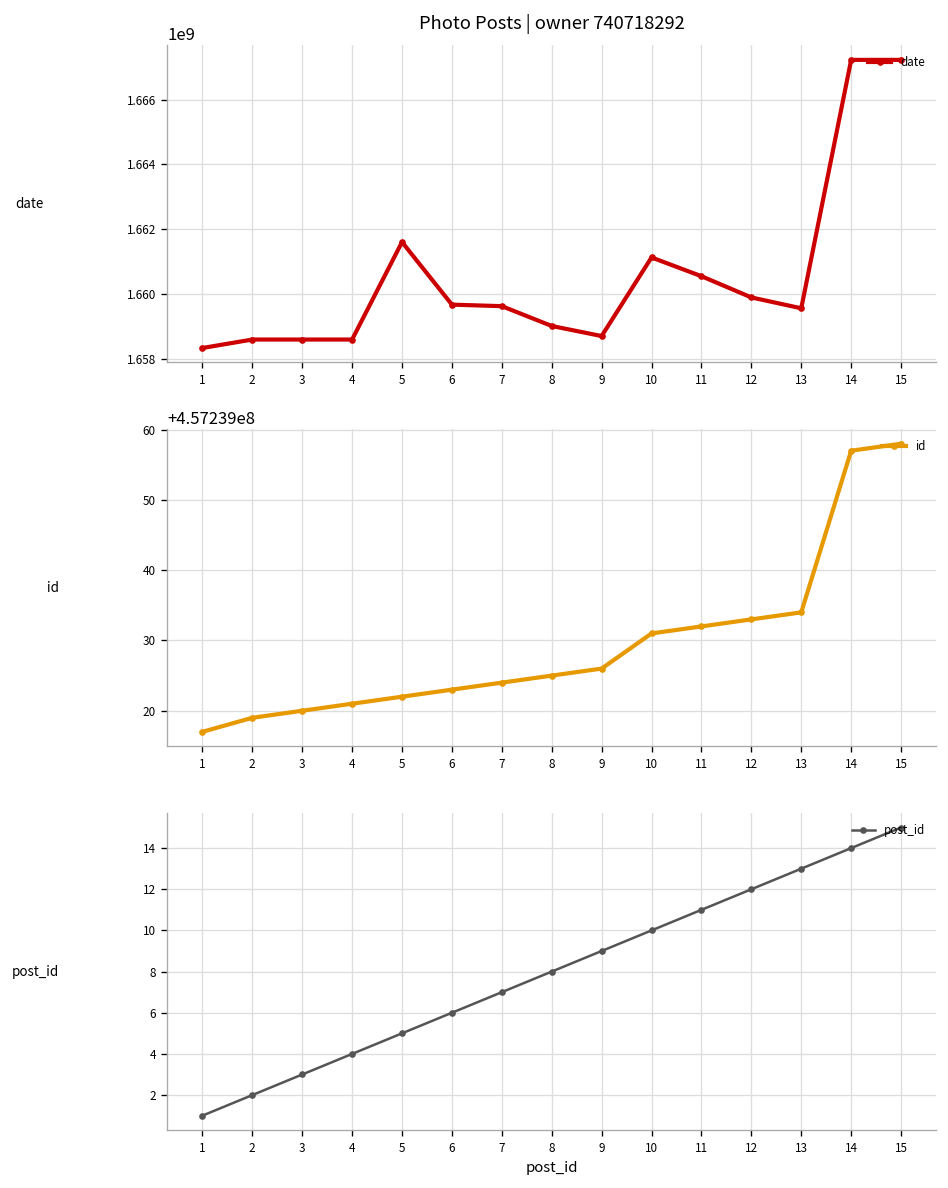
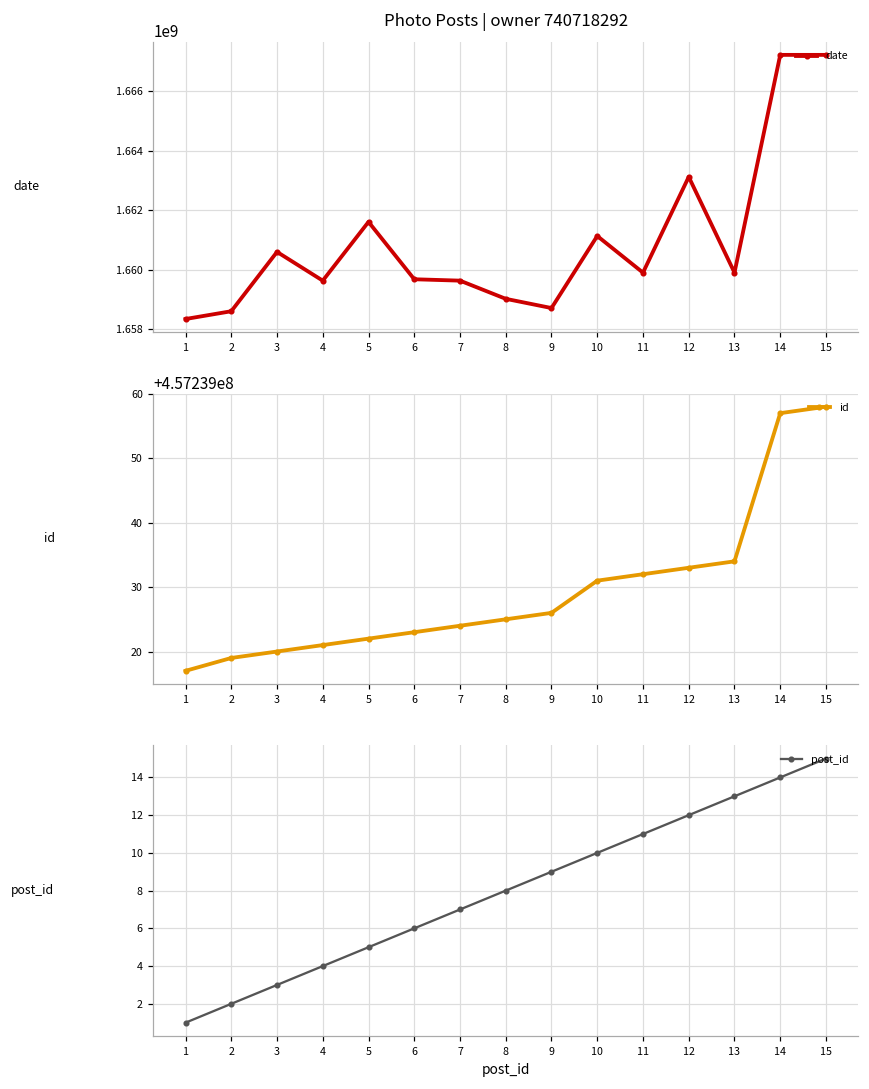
  {
    "Photo Posts | owner 740718292": {
      "1": 1658300000,
      "2": 1658600000,
-     "3": 1658600000,
-     "4": 1658600000,
+     "3": 1660600000,
+     "4": 1659600000,
      "5": 1661600000,
      "6": 1659700000,
      "7": 1659600000,
      "8": 1659000000,
      "9": 1658700000,
      "10": 1661100000,
-     "11": 1660600000,
-     "12": 1659900000,
-     "13": 1659600000,
+     "11": 1659900000,
+     "12": 1663100000,
+     "13": 1659900000,
      "14": 1667200000,
      "15": 1667200000
    }
  }
